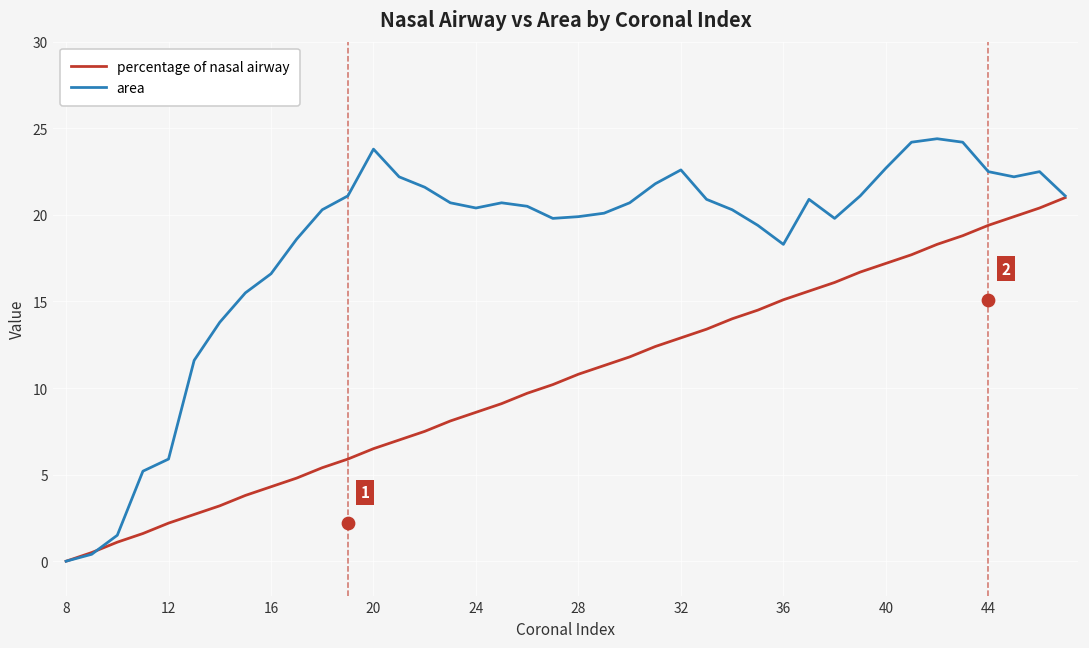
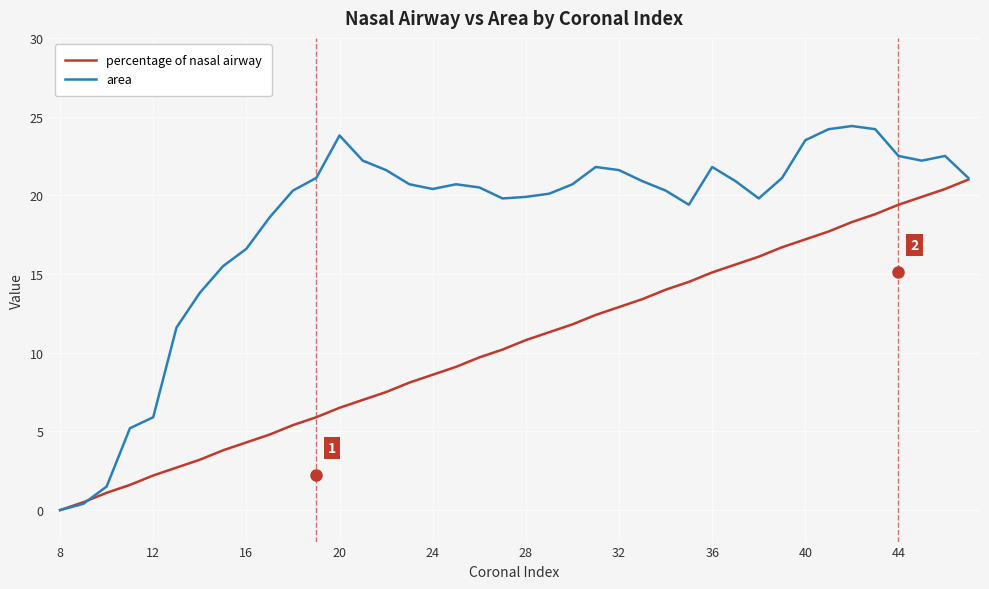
  {
    "area": {
      "12": 5.9,
      "16": 16.6,
      "20": 23.8,
      "24": 20.4,
      "28": 19.9,
-     "32": 22.6,
-     "36": 18.3,
-     "40": 22.7,
+     "32": 21.6,
+     "36": 21.8,
+     "40": 23.5,
      "44": 22.5
    }
  }
